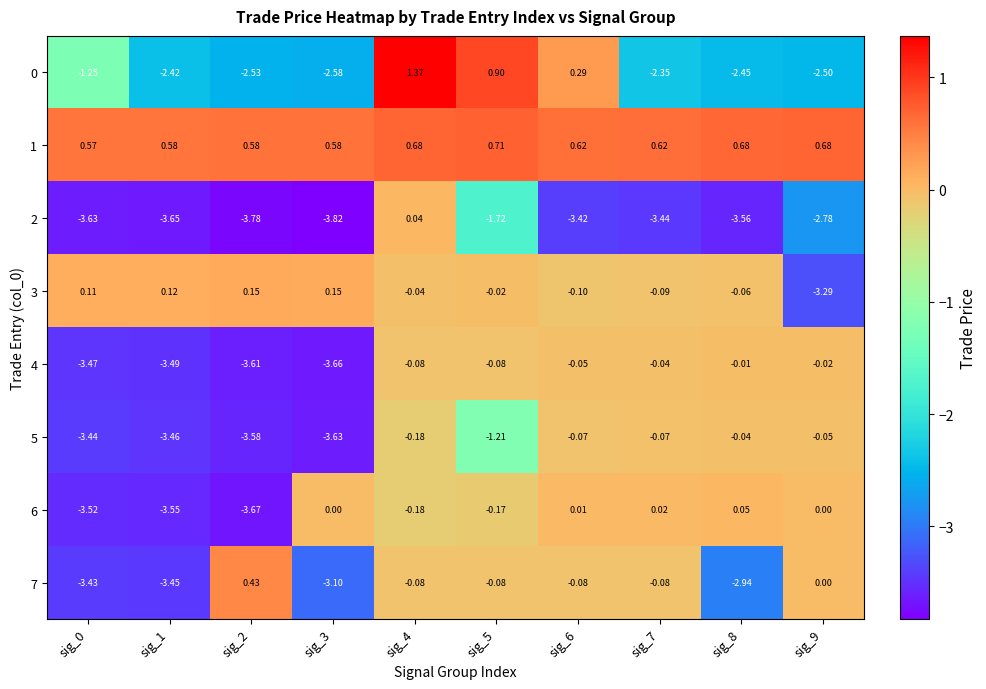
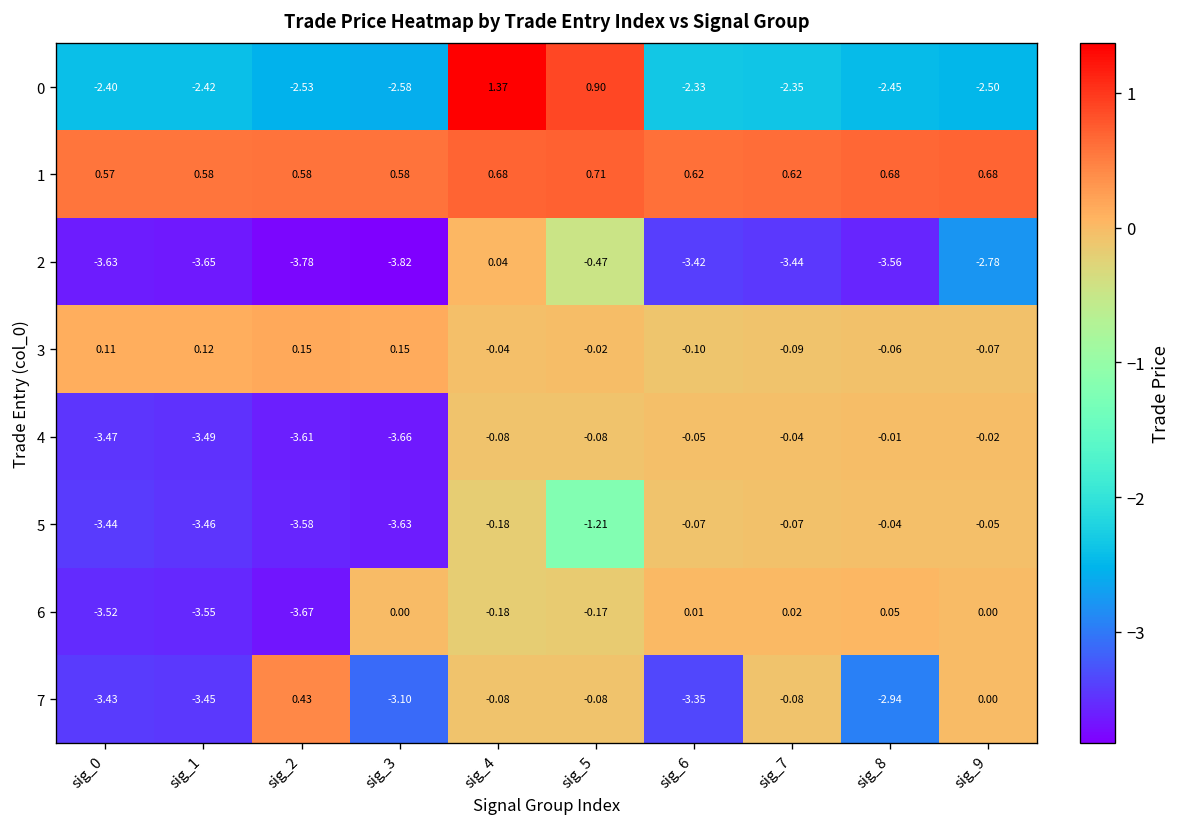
  {
    "0": {
-     "sig_0": -1.25,
+     "sig_0": -2.40,
      "sig_1": -2.42,
      "sig_2": -2.53,
      "sig_3": -2.58,
      "sig_4": 1.37,
      "sig_5": 0.90,
-     "sig_6": 0.29,
+     "sig_6": -2.33,
      "sig_7": -2.35,
      "sig_8": -2.45,
      "sig_9": -2.50
    },
    "1": {
      "sig_0": 0.57,
      "sig_1": 0.58,
      "sig_2": 0.58,
      "sig_3": 0.58,
      "sig_4": 0.68,
      "sig_5": 0.71,
      "sig_6": 0.62,
      "sig_7": 0.62,
      "sig_8": 0.68,
      "sig_9": 0.68
    },
    "2": {
      "sig_0": -3.63,
      "sig_1": -3.65,
      "sig_2": -3.78,
      "sig_3": -3.82,
      "sig_4": 0.04,
-     "sig_5": -1.72,
+     "sig_5": -0.47,
      "sig_6": -3.42,
      "sig_7": -3.44,
      "sig_8": -3.56,
      "sig_9": -2.78
    },
    "3": {
      "sig_0": 0.11,
      "sig_1": 0.12,
      "sig_2": 0.15,
      "sig_3": 0.15,
      "sig_4": -0.04,
      "sig_5": -0.02,
      "sig_6": -0.10,
      "sig_7": -0.09,
      "sig_8": -0.06,
-     "sig_9": -3.29
+     "sig_9": -0.07
    },
    "4": {
      "sig_0": -3.47,
      "sig_1": -3.49,
      "sig_2": -3.61,
      "sig_3": -3.66,
      "sig_4": -0.08,
      "sig_5": -0.08,
      "sig_6": -0.05,
      "sig_7": -0.04,
      "sig_8": -0.01,
      "sig_9": -0.02
    },
    "5": {
      "sig_0": -3.44,
      "sig_1": -3.46,
      "sig_2": -3.58,
      "sig_3": -3.63,
      "sig_4": -0.18,
      "sig_5": -1.21,
      "sig_6": -0.07,
      "sig_7": -0.07,
      "sig_8": -0.04,
      "sig_9": -0.05
    },
    "6": {
      "sig_0": -3.52,
      "sig_1": -3.55,
      "sig_2": -3.67,
      "sig_3": 0.00,
      "sig_4": -0.18,
      "sig_5": -0.17,
      "sig_6": 0.01,
      "sig_7": 0.02,
      "sig_8": 0.05,
      "sig_9": 0.00
    },
    "7": {
      "sig_0": -3.43,
      "sig_1": -3.45,
      "sig_2": 0.43,
      "sig_3": -3.10,
      "sig_4": -0.08,
      "sig_5": -0.08,
-     "sig_6": -0.08,
+     "sig_6": -3.35,
      "sig_7": -0.08,
      "sig_8": -2.94,
      "sig_9": 0.00
    }
  }
